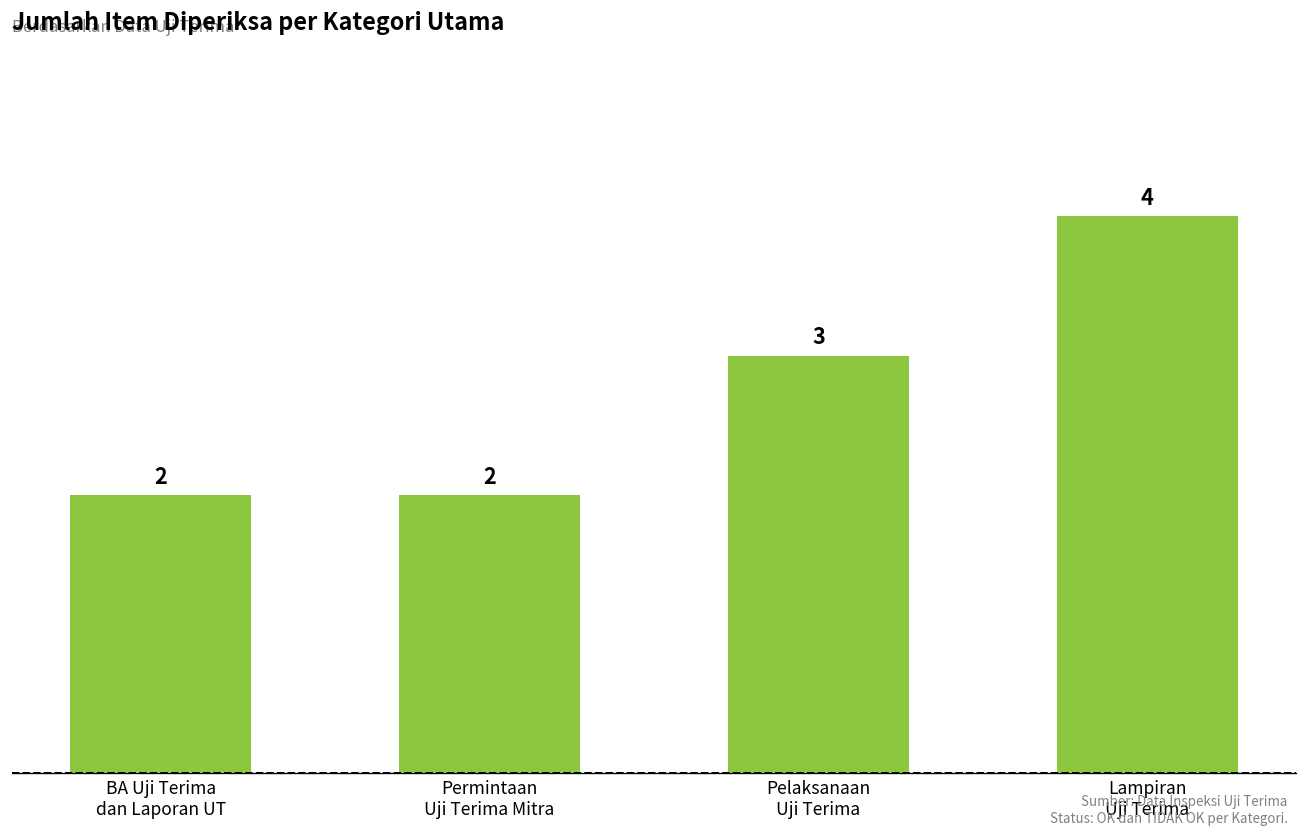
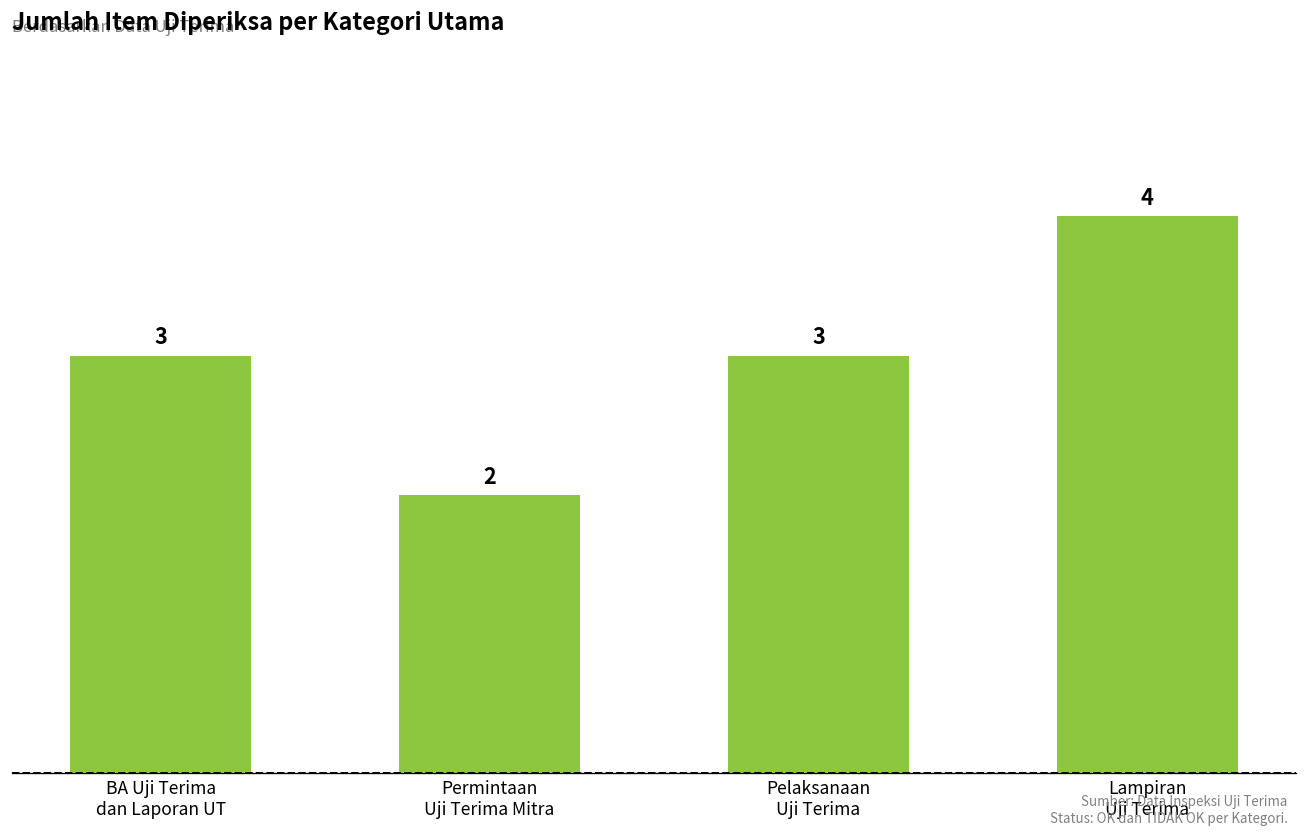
  {
-   "BA Uji Terima dan Laporan UT": 2,
+   "BA Uji Terima dan Laporan UT": 3,
    "Permintaan Uji Terima Mitra": 2,
    "Pelaksanaan Uji Terima": 3,
    "Lampiran Uji Terima": 4
  }
